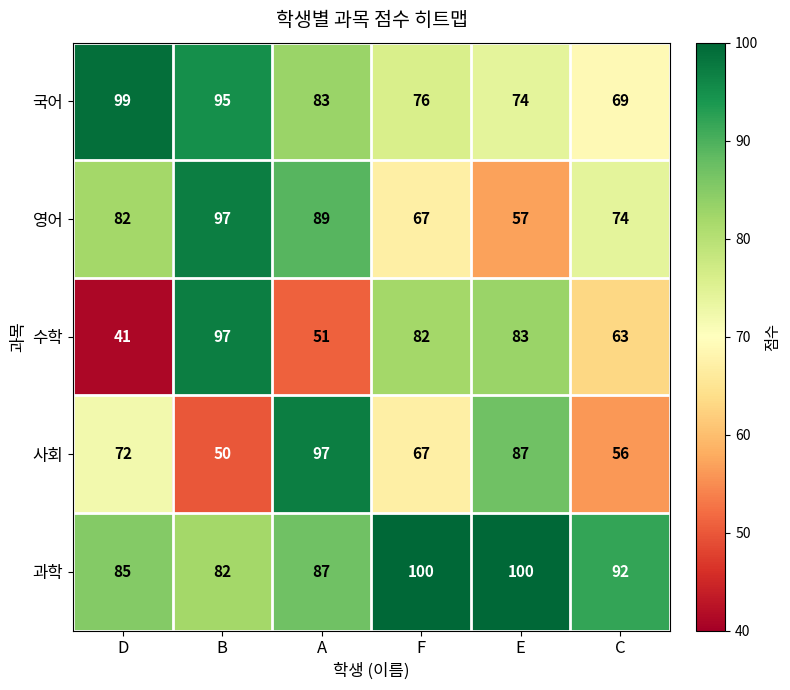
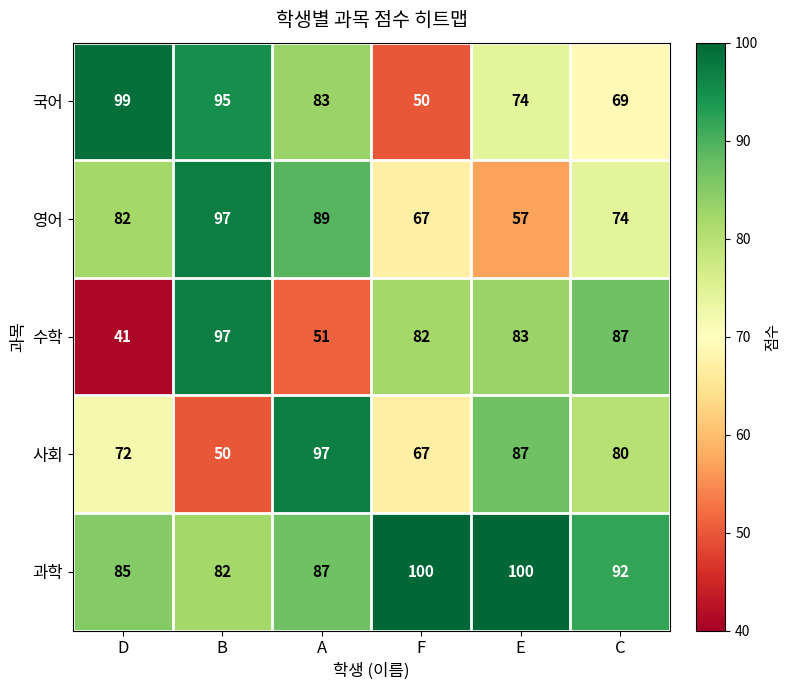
  {
    "국어": {
      "D": 99,
      "B": 95,
      "A": 83,
-     "F": 76,
+     "F": 50,
      "E": 74,
      "C": 69
    },
    "영어": {
      "D": 82,
      "B": 97,
      "A": 89,
      "F": 67,
      "E": 57,
      "C": 74
    },
    "수학": {
      "D": 41,
      "B": 97,
      "A": 51,
      "F": 82,
      "E": 83,
-     "C": 63
+     "C": 87
    },
    "사회": {
      "D": 72,
      "B": 50,
      "A": 97,
      "F": 67,
      "E": 87,
-     "C": 56
+     "C": 80
    },
    "과학": {
      "D": 85,
      "B": 82,
      "A": 87,
      "F": 100,
      "E": 100,
      "C": 92
    }
  }
